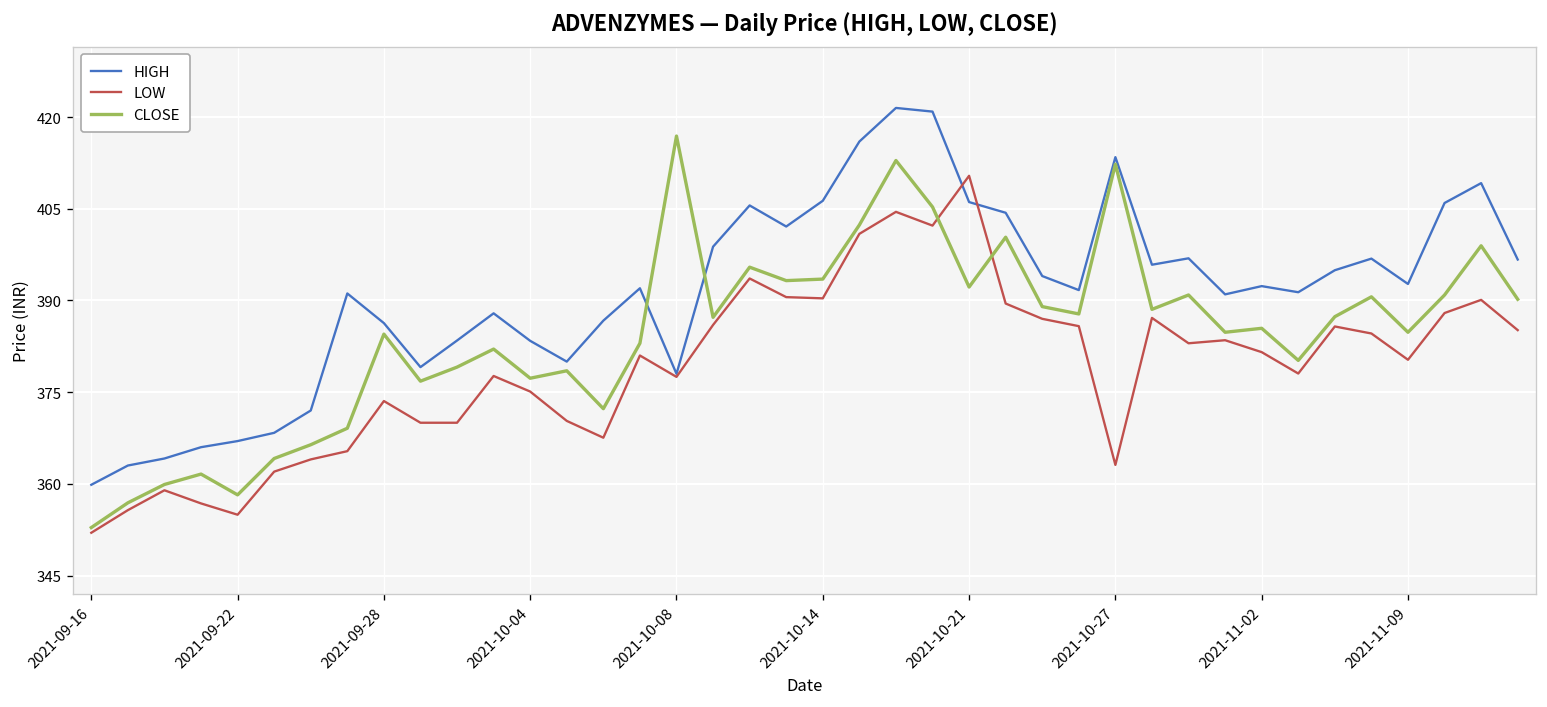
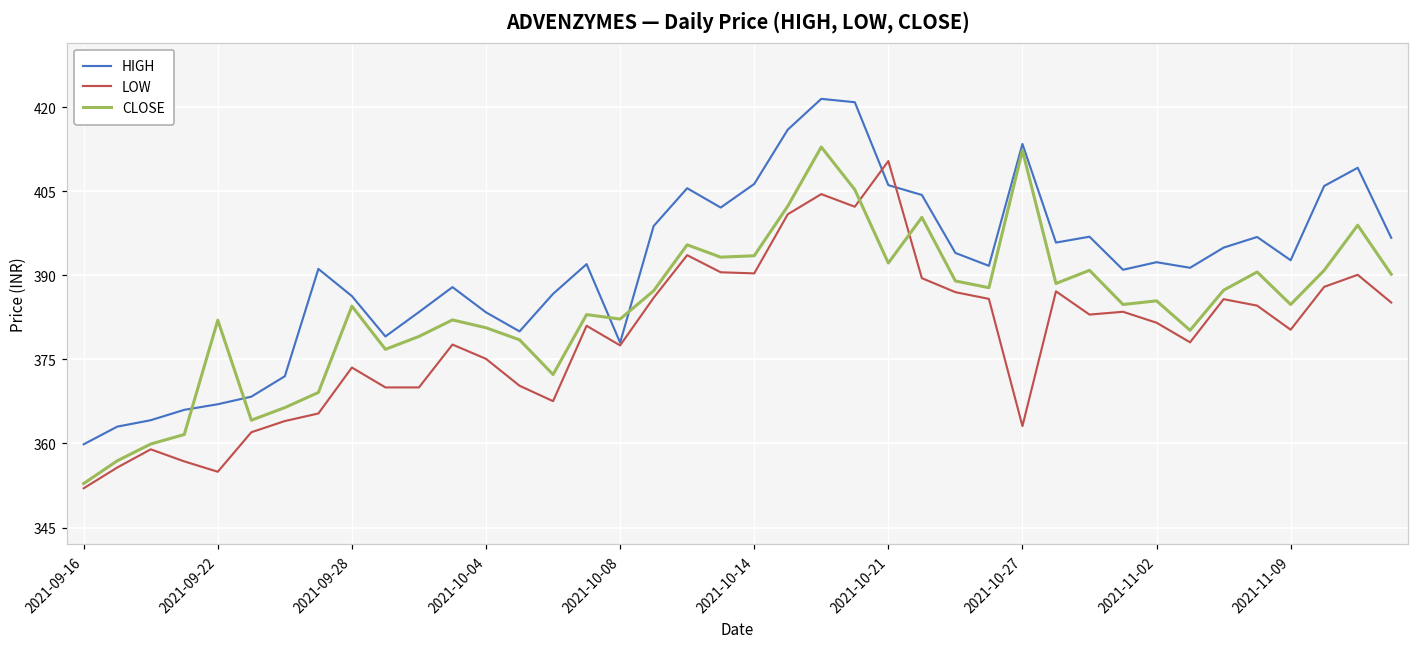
  {
    "HIGH": {
      "2021-09-16": 360,
      "2021-09-22": 367,
      "2021-09-28": 386,
      "2021-10-04": 383,
      "2021-10-14": 406,
      "2021-10-21": 406,
      "2021-10-27": 413,
      "2021-11-02": 392,
      "2021-11-09": 393
    },
    "LOW": {
      "2021-09-16": 352,
      "2021-09-22": 355,
      "2021-09-28": 374,
      "2021-10-04": 375,
      "2021-10-14": 390,
      "2021-10-21": 410,
      "2021-10-27": 363,
      "2021-11-02": 382,
      "2021-11-09": 380
    },
    "CLOSE": {
      "2021-09-16": 353,
-     "2021-09-22": 358,
+     "2021-09-22": 382,
      "2021-09-28": 385,
-     "2021-10-04": 377,
-     "2021-10-08": 417,
+     "2021-10-04": 381,
+     "2021-10-08": 382,
      "2021-10-14": 394,
      "2021-10-21": 392,
      "2021-10-27": 412,
      "2021-11-02": 385,
      "2021-11-09": 385
    }
  }
